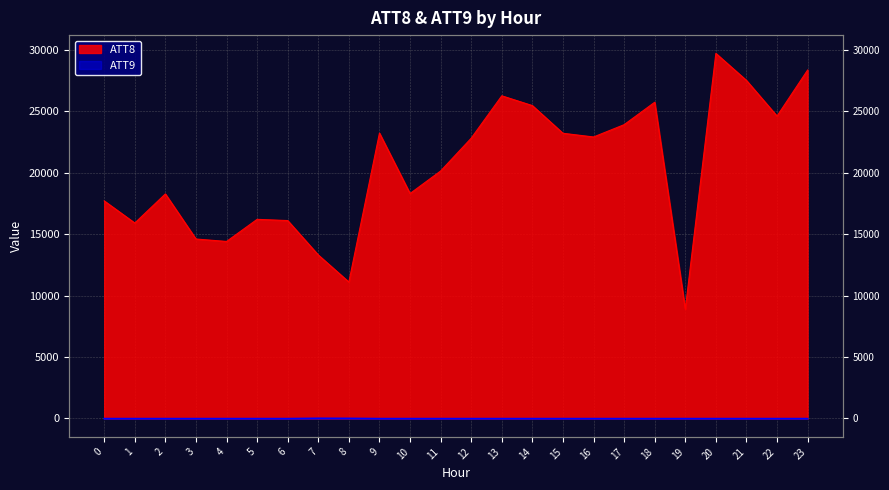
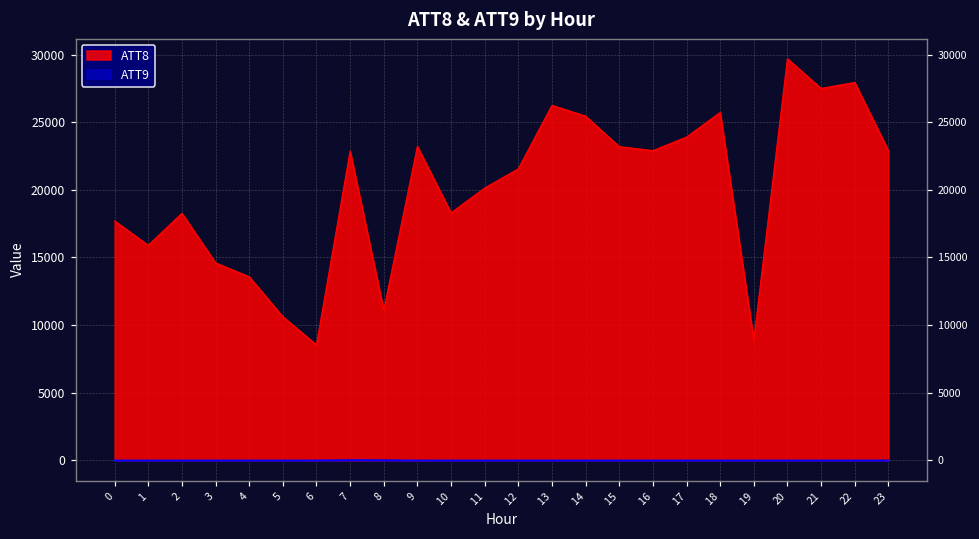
  {
    "ATT8": {
      "0": 17700,
      "1": 15900,
      "2": 18300,
      "3": 14600,
-     "4": 14400,
-     "5": 16200,
-     "6": 16100,
-     "7": 13300,
+     "4": 13600,
+     "5": 10600,
+     "6": 8500,
+     "7": 22900,
      "8": 11100,
      "9": 23200,
      "10": 18300,
      "11": 20100,
-     "12": 22800,
+     "12": 21600,
      "13": 26200,
      "14": 25500,
      "15": 23200,
      "16": 22900,
      "17": 23900,
      "18": 25700,
      "19": 8900,
      "20": 29700,
      "21": 27500,
-     "22": 24600,
-     "23": 28300
+     "22": 27900,
+     "23": 22900
    }
  }
